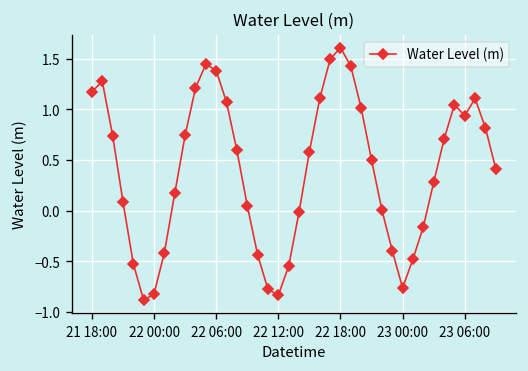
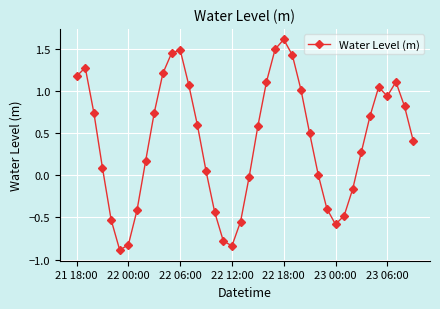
  {
    "21 18:00": 1.2,
    "22 00:00": -0.8,
-   "22 06:00": 1.4,
+   "22 06:00": 1.5,
    "22 12:00": -0.8,
    "22 18:00": 1.6,
-   "23 00:00": -0.8,
+   "23 00:00": -0.6,
    "23 06:00": 0.9
  }
